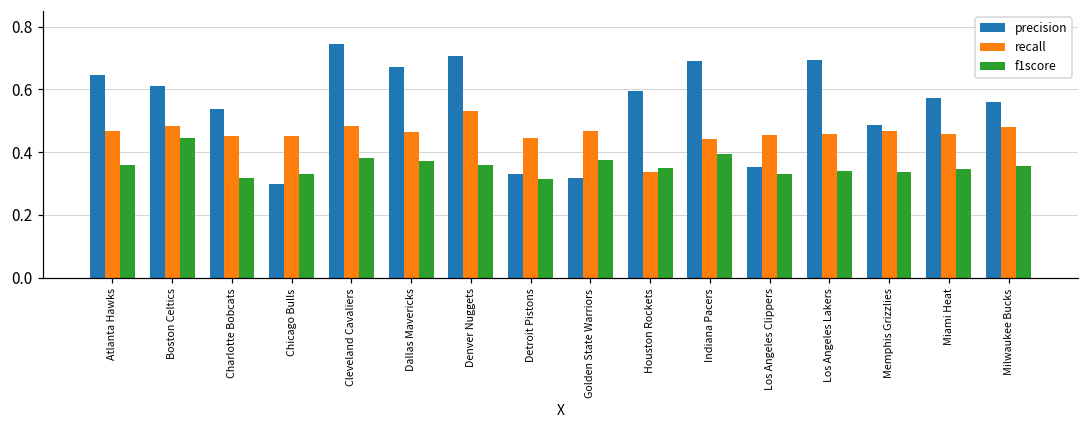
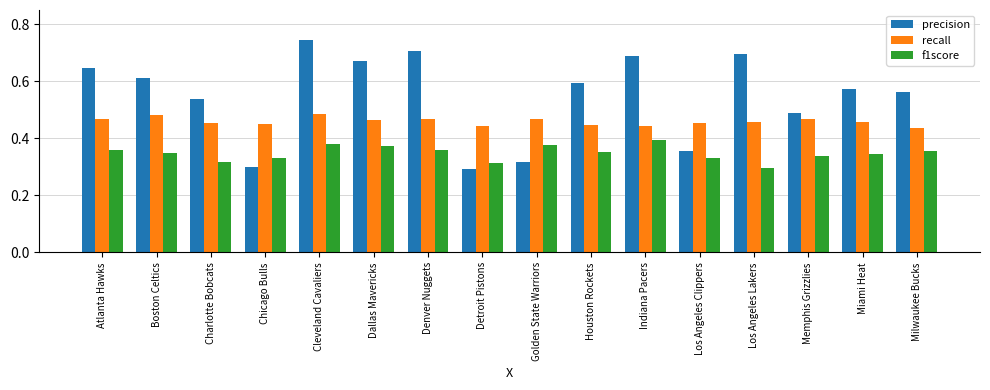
  {
    "precision": {
      "Atlanta Hawks": 0.65,
      "Boston Celtics": 0.61,
      "Charlotte Bobcats": 0.54,
      "Chicago Bulls": 0.30,
      "Cleveland Cavaliers": 0.74,
      "Dallas Mavericks": 0.67,
      "Denver Nuggets": 0.71,
-     "Detroit Pistons": 0.33,
+     "Detroit Pistons": 0.29,
      "Golden State Warriors": 0.32,
      "Houston Rockets": 0.59,
      "Indiana Pacers": 0.69,
      "Los Angeles Clippers": 0.35,
      "Los Angeles Lakers": 0.70,
      "Memphis Grizzlies": 0.49,
      "Miami Heat": 0.57,
      "Milwaukee Bucks": 0.56
    },
    "recall": {
      "Atlanta Hawks": 0.47,
      "Boston Celtics": 0.48,
      "Charlotte Bobcats": 0.45,
      "Chicago Bulls": 0.45,
      "Cleveland Cavaliers": 0.49,
      "Dallas Mavericks": 0.46,
-     "Denver Nuggets": 0.53,
+     "Denver Nuggets": 0.47,
      "Detroit Pistons": 0.45,
      "Golden State Warriors": 0.47,
-     "Houston Rockets": 0.34,
+     "Houston Rockets": 0.45,
      "Indiana Pacers": 0.44,
      "Los Angeles Clippers": 0.46,
      "Los Angeles Lakers": 0.46,
      "Memphis Grizzlies": 0.47,
      "Miami Heat": 0.46,
-     "Milwaukee Bucks": 0.48
+     "Milwaukee Bucks": 0.44
    },
    "f1score": {
      "Atlanta Hawks": 0.36,
-     "Boston Celtics": 0.45,
+     "Boston Celtics": 0.35,
      "Charlotte Bobcats": 0.32,
      "Chicago Bulls": 0.33,
      "Cleveland Cavaliers": 0.38,
      "Dallas Mavericks": 0.37,
      "Denver Nuggets": 0.36,
      "Detroit Pistons": 0.31,
      "Golden State Warriors": 0.38,
      "Houston Rockets": 0.35,
      "Indiana Pacers": 0.39,
      "Los Angeles Clippers": 0.33,
-     "Los Angeles Lakers": 0.34,
+     "Los Angeles Lakers": 0.30,
      "Memphis Grizzlies": 0.34,
      "Miami Heat": 0.35,
      "Milwaukee Bucks": 0.36
    }
  }
